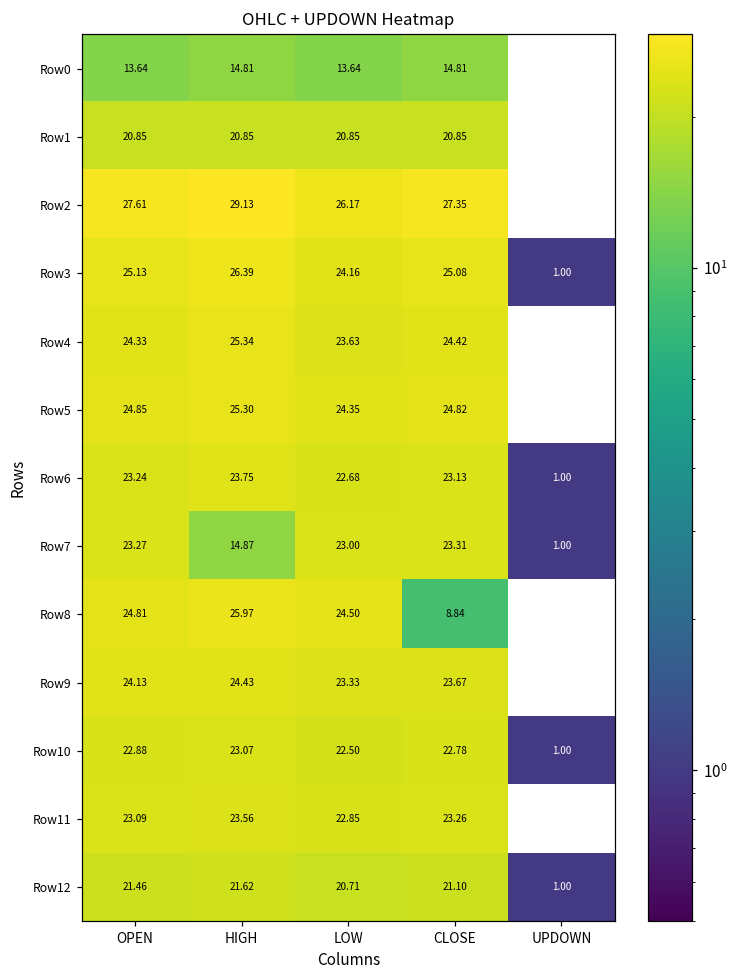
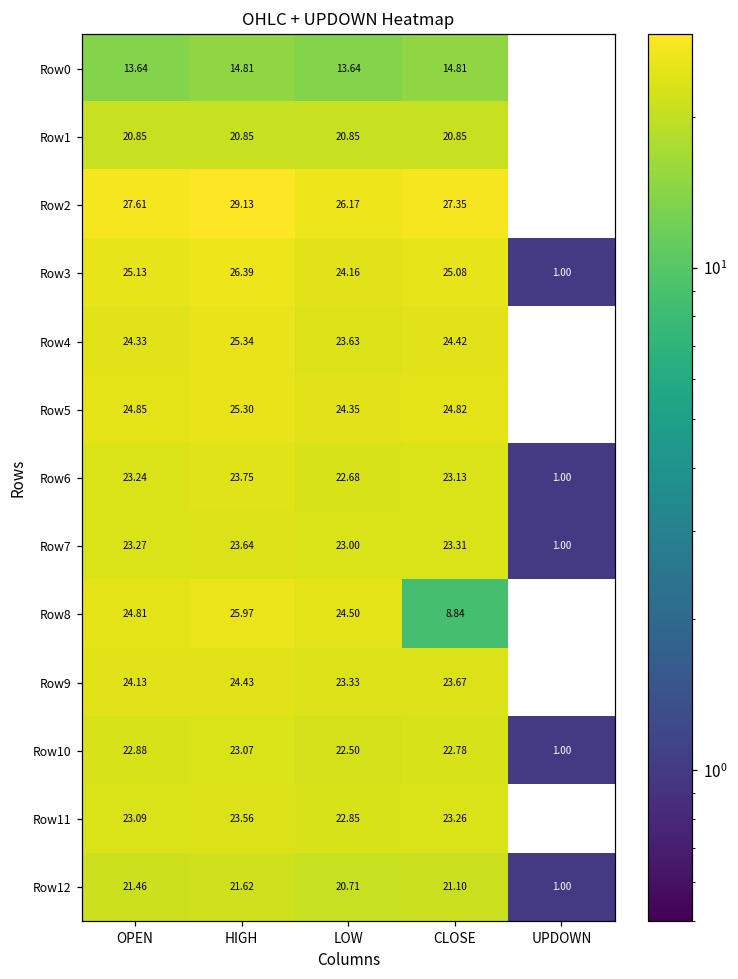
  {
    "Row0": {
      "OPEN": 13.64,
      "HIGH": 14.81,
      "LOW": 13.64,
      "CLOSE": 14.81
    },
    "Row1": {
      "OPEN": 20.85,
      "HIGH": 20.85,
      "LOW": 20.85,
      "CLOSE": 20.85
    },
    "Row2": {
      "OPEN": 27.61,
      "HIGH": 29.13,
      "LOW": 26.17,
      "CLOSE": 27.35
    },
    "Row3": {
      "OPEN": 25.13,
      "HIGH": 26.39,
      "LOW": 24.16,
      "CLOSE": 25.08,
      "UPDOWN": 1.00
    },
    "Row4": {
      "OPEN": 24.33,
      "HIGH": 25.34,
      "LOW": 23.63,
      "CLOSE": 24.42
    },
    "Row5": {
      "OPEN": 24.85,
      "HIGH": 25.30,
      "LOW": 24.35,
      "CLOSE": 24.82
    },
    "Row6": {
      "OPEN": 23.24,
      "HIGH": 23.75,
      "LOW": 22.68,
      "CLOSE": 23.13,
      "UPDOWN": 1.00
    },
    "Row7": {
      "OPEN": 23.27,
-     "HIGH": 14.87,
+     "HIGH": 23.64,
      "LOW": 23.00,
      "CLOSE": 23.31,
      "UPDOWN": 1.00
    },
    "Row8": {
      "OPEN": 24.81,
      "HIGH": 25.97,
      "LOW": 24.50,
      "CLOSE": 8.84
    },
    "Row9": {
      "OPEN": 24.13,
      "HIGH": 24.43,
      "LOW": 23.33,
      "CLOSE": 23.67
    },
    "Row10": {
      "OPEN": 22.88,
      "HIGH": 23.07,
      "LOW": 22.50,
      "CLOSE": 22.78,
      "UPDOWN": 1.00
    },
    "Row11": {
      "OPEN": 23.09,
      "HIGH": 23.56,
      "LOW": 22.85,
      "CLOSE": 23.26
    },
    "Row12": {
      "OPEN": 21.46,
      "HIGH": 21.62,
      "LOW": 20.71,
      "CLOSE": 21.10,
      "UPDOWN": 1.00
    }
  }
